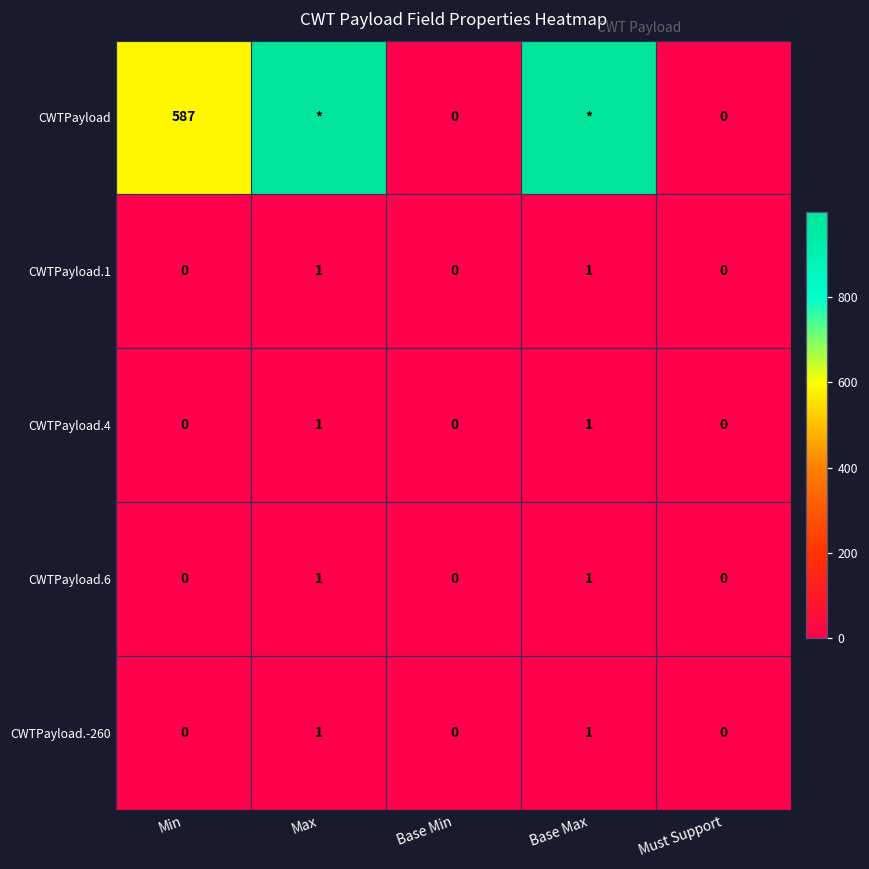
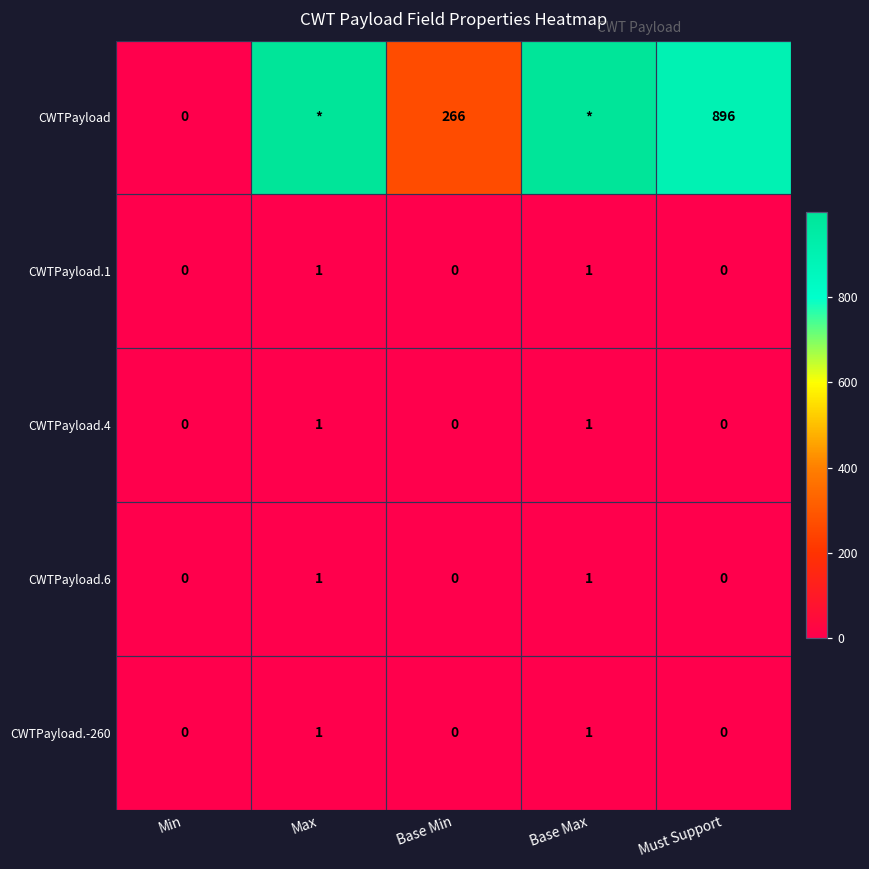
  {
    "CWTPayload": {
-     "Min": 587,
-     "Base Min": 0,
-     "Must Support": 0
+     "Min": 0,
+     "Base Min": 266,
+     "Must Support": 896
    },
    "CWTPayload.1": {
      "Min": 0,
      "Max": 1,
      "Base Min": 0,
      "Base Max": 1,
      "Must Support": 0
    },
    "CWTPayload.4": {
      "Min": 0,
      "Max": 1,
      "Base Min": 0,
      "Base Max": 1,
      "Must Support": 0
    },
    "CWTPayload.6": {
      "Min": 0,
      "Max": 1,
      "Base Min": 0,
      "Base Max": 1,
      "Must Support": 0
    },
    "CWTPayload.-260": {
      "Min": 0,
      "Max": 1,
      "Base Min": 0,
      "Base Max": 1,
      "Must Support": 0
    }
  }
